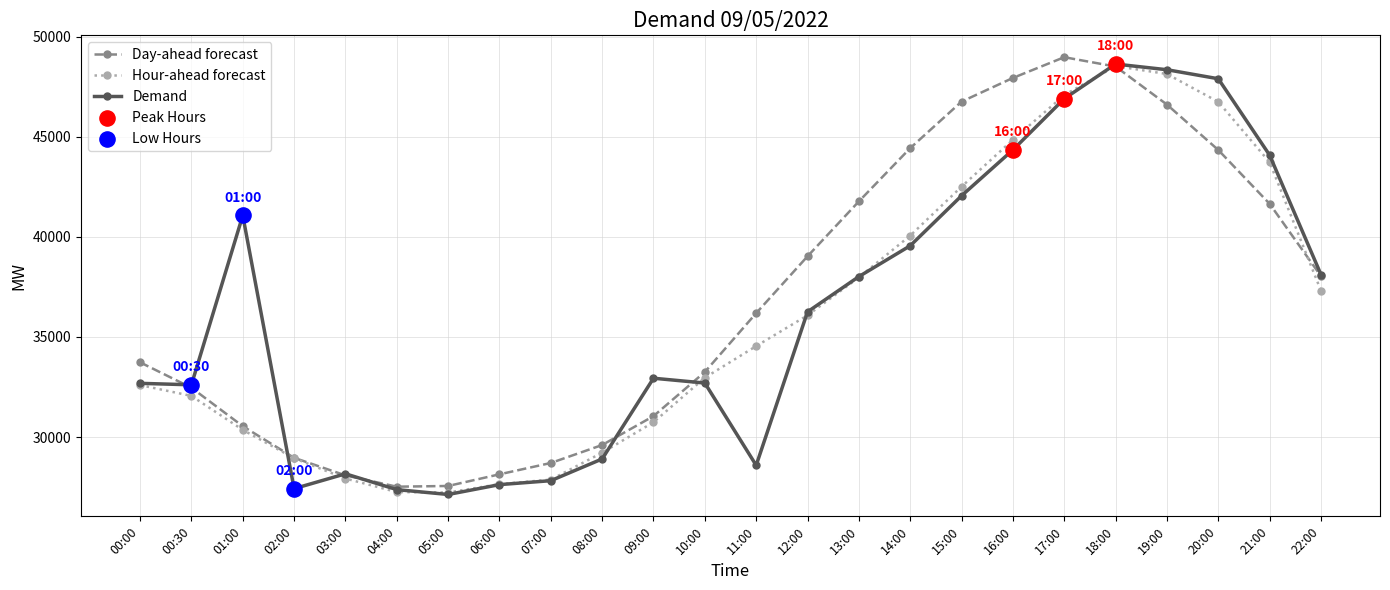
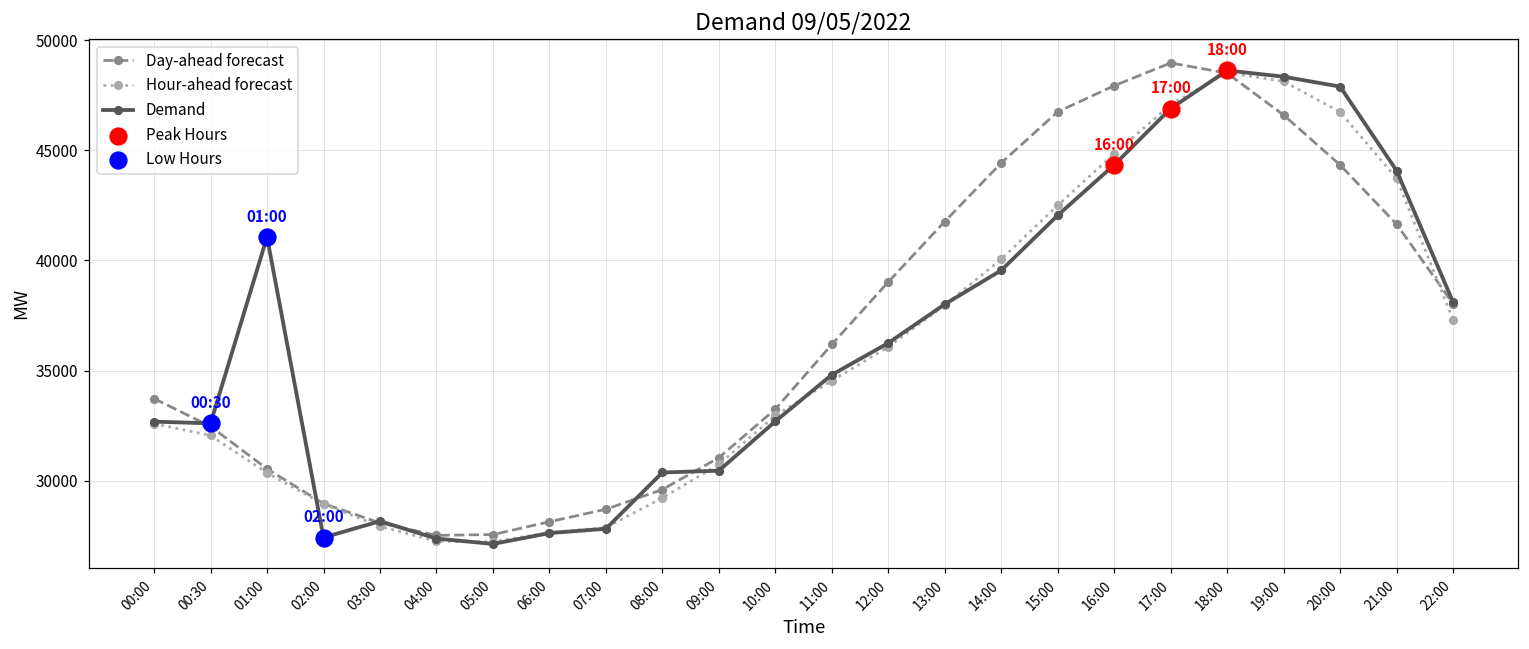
  {
    "Demand": {
-     "08:00": 28900,
-     "09:00": 32900,
+     "08:00": 30400,
+     "09:00": 30500,
      "10:00": 32700,
-     "11:00": 28600,
+     "11:00": 34800,
      "12:00": 36300,
      "14:00": 39600,
      "15:00": 42000,
      "19:00": 48300,
      "20:00": 47900,
      "21:00": 44100
    }
  }
